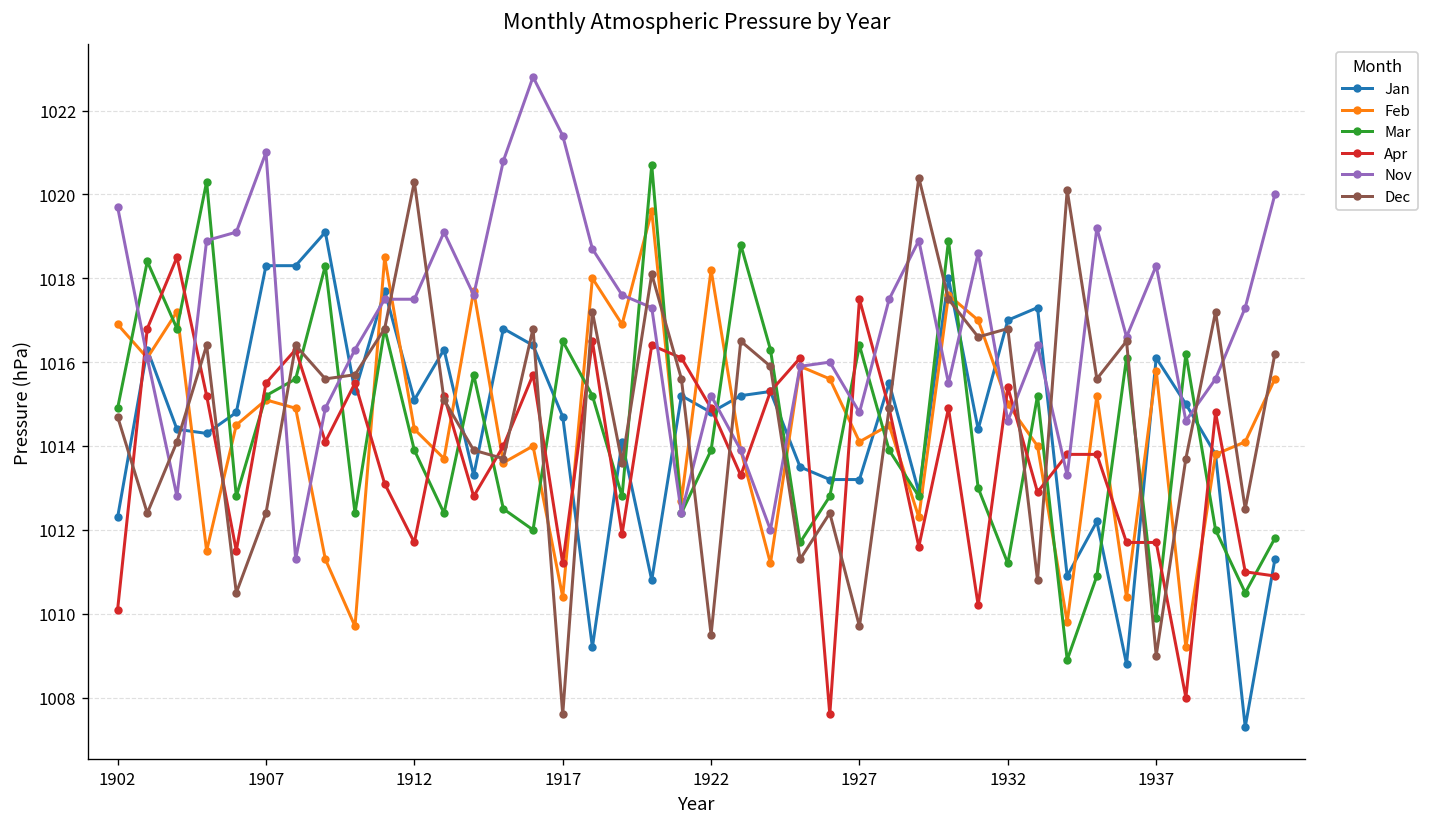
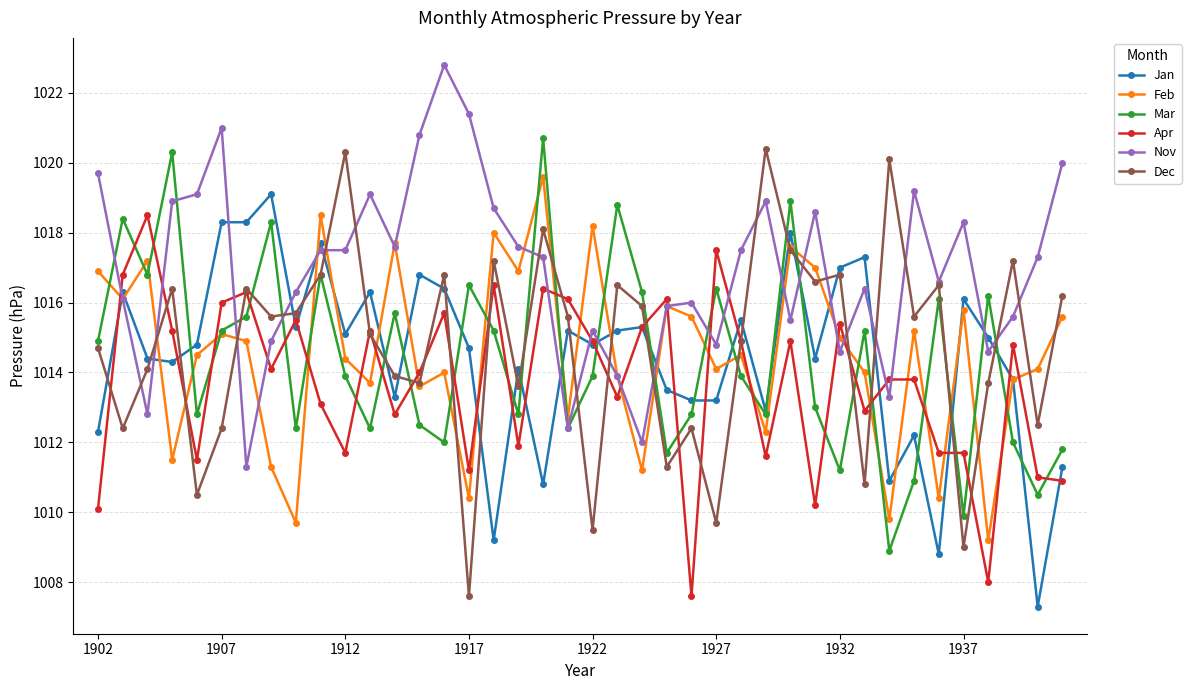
  {
    "Jan": {
      "1902": 1012.3,
      "1907": 1018.3,
      "1912": 1015.1,
      "1917": 1014.7,
      "1922": 1014.8,
      "1927": 1013.2,
      "1932": 1017.0,
      "1937": 1016.1
    },
    "Feb": {
      "1902": 1016.9,
      "1907": 1015.1,
      "1912": 1014.4,
      "1917": 1010.4,
      "1922": 1018.2,
      "1927": 1014.1,
      "1932": 1015.0,
      "1937": 1015.8
    },
    "Mar": {
      "1902": 1014.9,
      "1907": 1015.2,
      "1912": 1013.9,
      "1917": 1016.5,
      "1922": 1013.9,
      "1927": 1016.4,
      "1932": 1011.2,
      "1937": 1009.9
    },
    "Apr": {
      "1902": 1010.1,
-     "1907": 1015.5,
+     "1907": 1016.0,
      "1912": 1011.7,
      "1917": 1011.2,
      "1922": 1014.9,
      "1927": 1017.5,
      "1932": 1015.4,
      "1937": 1011.7
    },
    "Nov": {
      "1902": 1019.7,
      "1907": 1021.0,
      "1912": 1017.5,
      "1917": 1021.4,
      "1922": 1015.2,
      "1927": 1014.8,
      "1932": 1014.6,
      "1937": 1018.3
    },
    "Dec": {
      "1902": 1014.7,
      "1907": 1012.4,
      "1912": 1020.3,
      "1917": 1007.6,
      "1922": 1009.5,
      "1927": 1009.7,
      "1932": 1016.8,
      "1937": 1009.0
    }
  }
